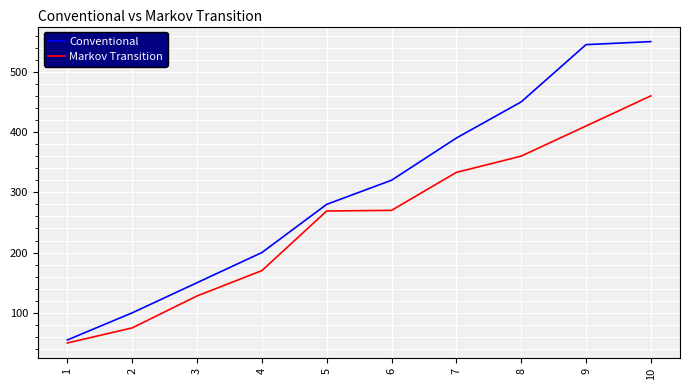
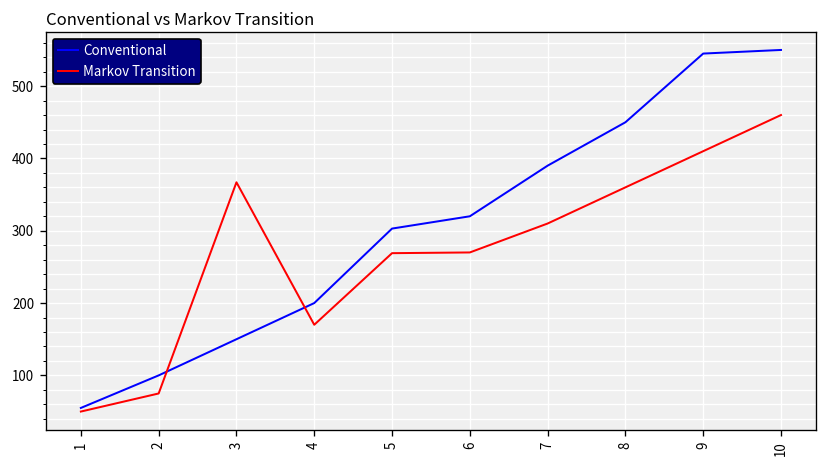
  {
    "Conventional": {
      "1": 60,
      "2": 100,
      "3": 150,
      "4": 200,
-     "5": 280,
+     "5": 300,
      "6": 320,
      "7": 390,
      "8": 450,
      "9": 550,
      "10": 550
    },
    "Markov Transition": {
      "1": 50,
      "2": 80,
-     "3": 130,
+     "3": 370,
      "4": 170,
      "5": 270,
      "6": 270,
-     "7": 330,
+     "7": 310,
      "8": 360,
      "9": 410,
      "10": 460
    }
  }
